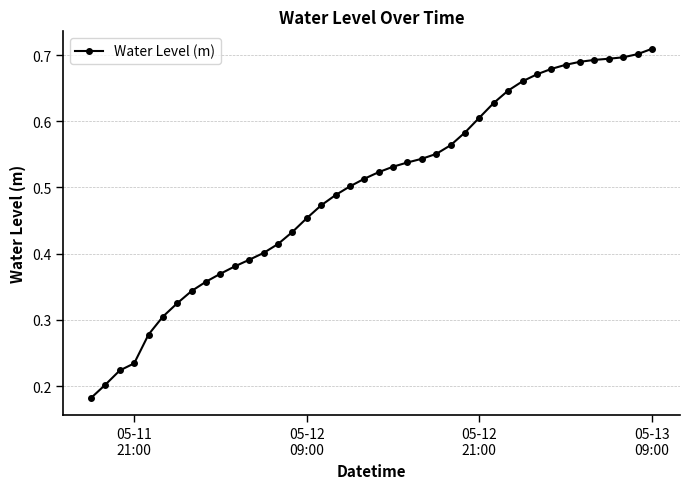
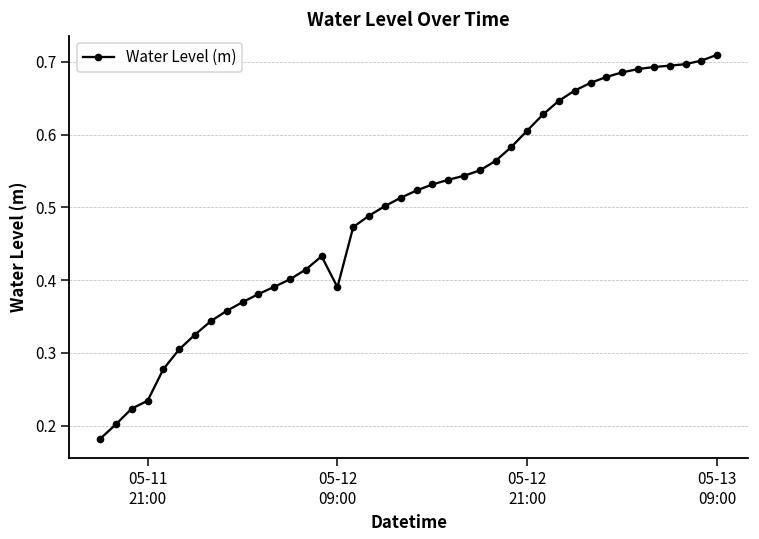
  {
    "05-11 21:00": 0.23,
-   "05-12 09:00": 0.45,
+   "05-12 09:00": 0.39,
    "05-12 21:00": 0.61,
    "05-13 09:00": 0.71
  }
